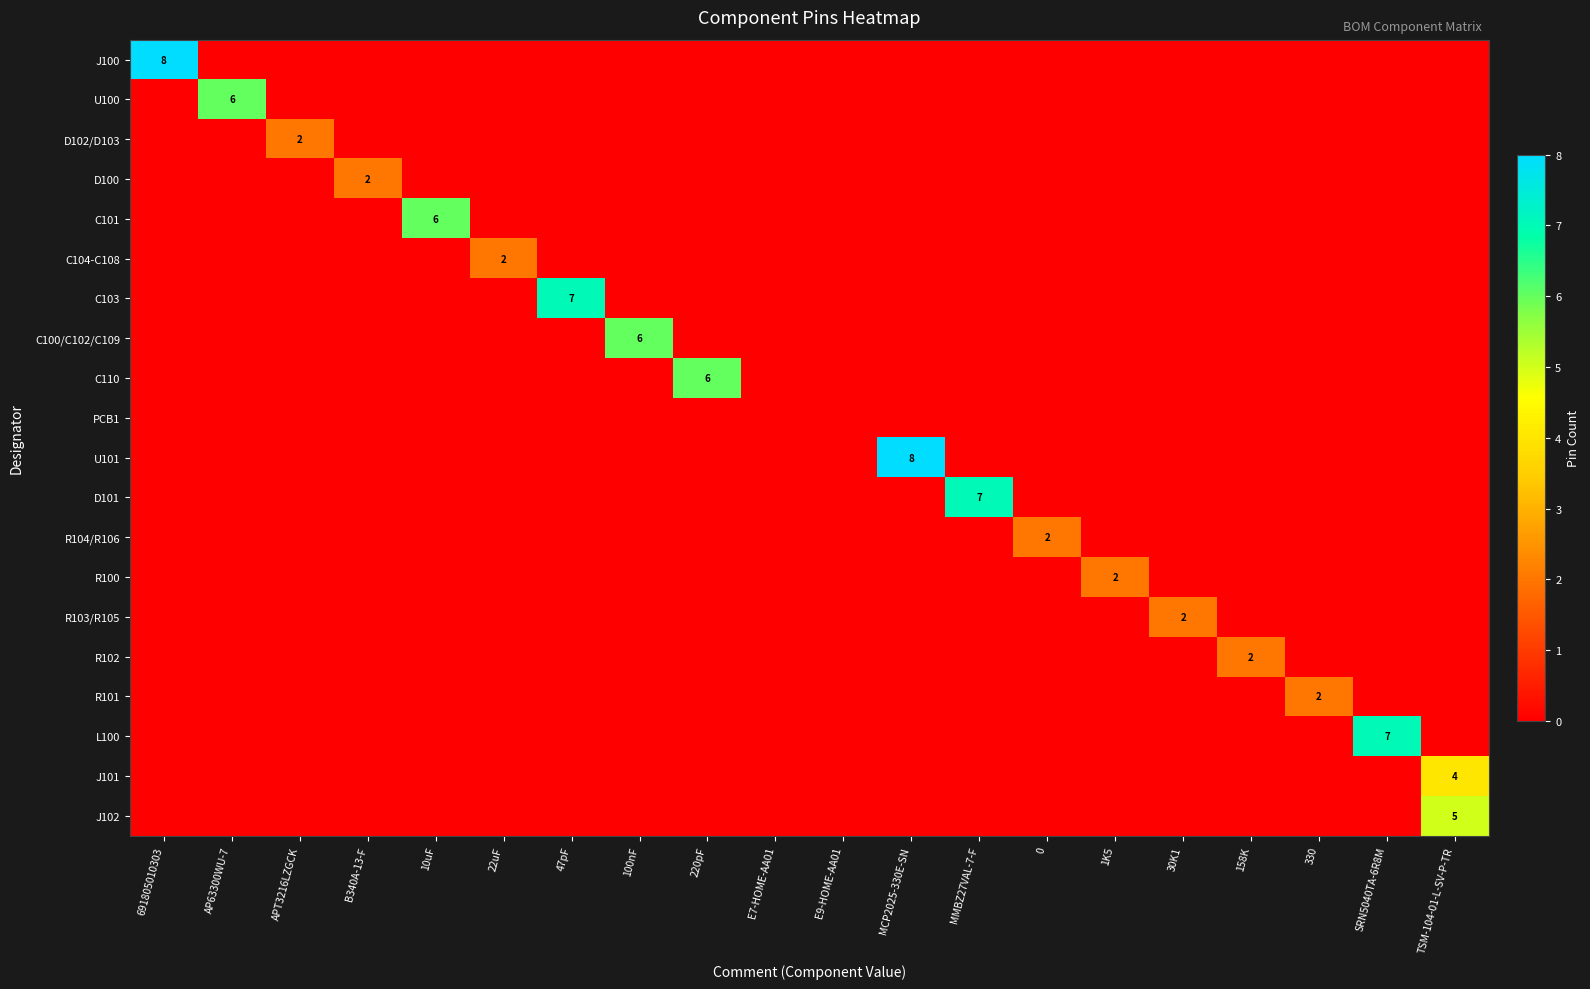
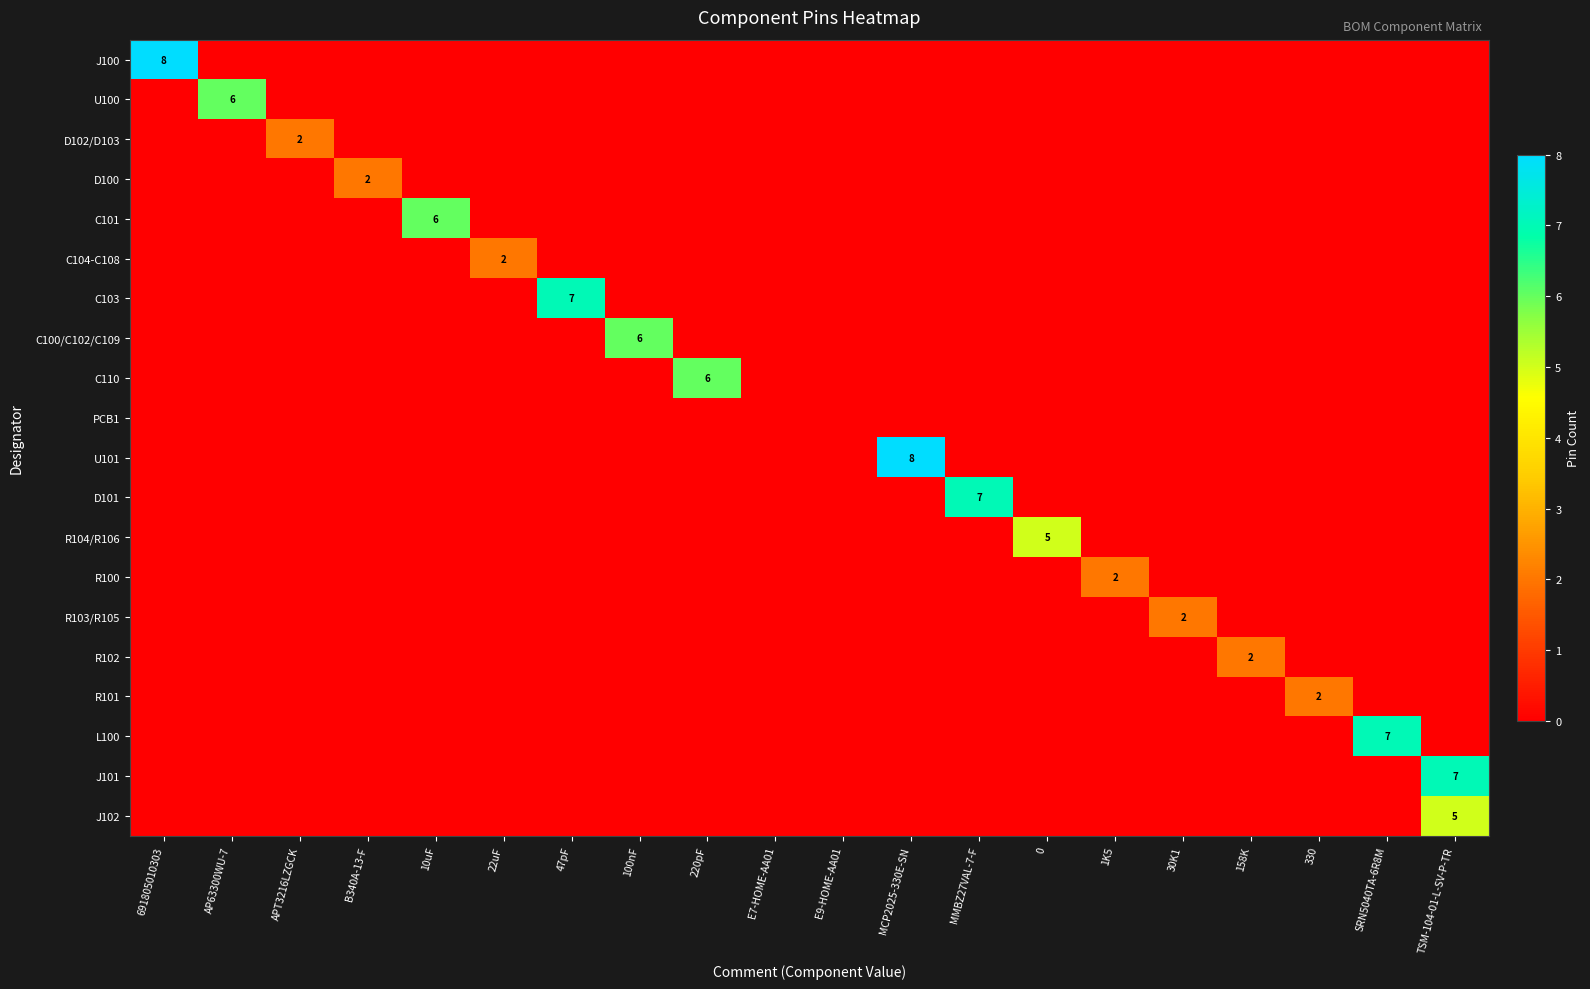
  {
    "J100": {
      "691805010303": 8
    },
    "U100": {
      "AP63300WU-7": 6
    },
    "D102/D103": {
      "APT3216LZGCK": 2
    },
    "D100": {
      "B340A-13-F": 2
    },
    "C101": {
      "10uF": 6
    },
    "C104-C108": {
      "22uF": 2
    },
    "C103": {
      "47pF": 7
    },
    "C100/C102/C109": {
      "100nF": 6
    },
    "C110": {
      "220pF": 6
    },
    "U101": {
      "MCP2025-330E-SN": 8
    },
    "D101": {
      "MMBZ27VAL-7-F": 7
    },
    "R104/R106": {
-     "0": 2
+     "0": 5
    },
    "R100": {
      "1K5": 2
    },
    "R103/R105": {
      "30K1": 2
    },
    "R102": {
      "158K": 2
    },
    "R101": {
      "330": 2
    },
    "L100": {
      "SRN5040TA-6R8M": 7
    },
    "J101": {
-     "TSM-104-01-L-SV-P-TR": 4
+     "TSM-104-01-L-SV-P-TR": 7
    },
    "J102": {
      "TSM-104-01-L-SV-P-TR": 5
    }
  }
